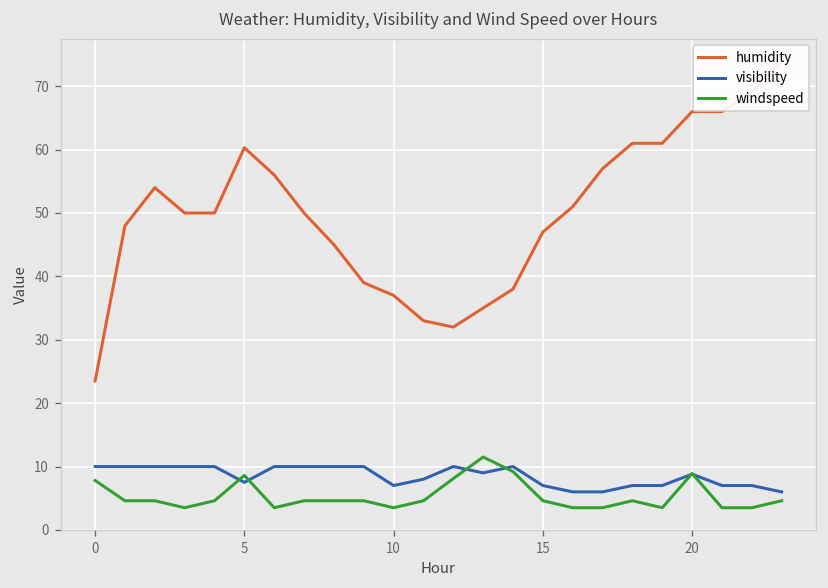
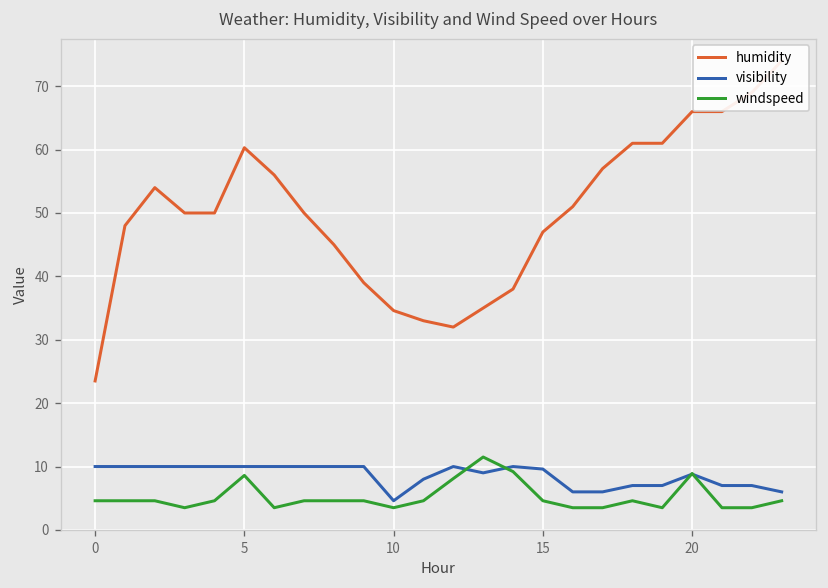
  {
    "humidity": {
      "0": 24,
      "5": 60,
-     "10": 37,
+     "10": 35,
      "15": 47,
      "20": 66
    },
    "visibility": {
      "0": 10,
-     "5": 8,
-     "10": 7,
-     "15": 7
+     "5": 10,
+     "10": 5,
+     "15": 10
    },
    "windspeed": {
-     "0": 8,
+     "0": 5,
      "5": 9,
      "10": 4,
      "15": 5
    }
  }
